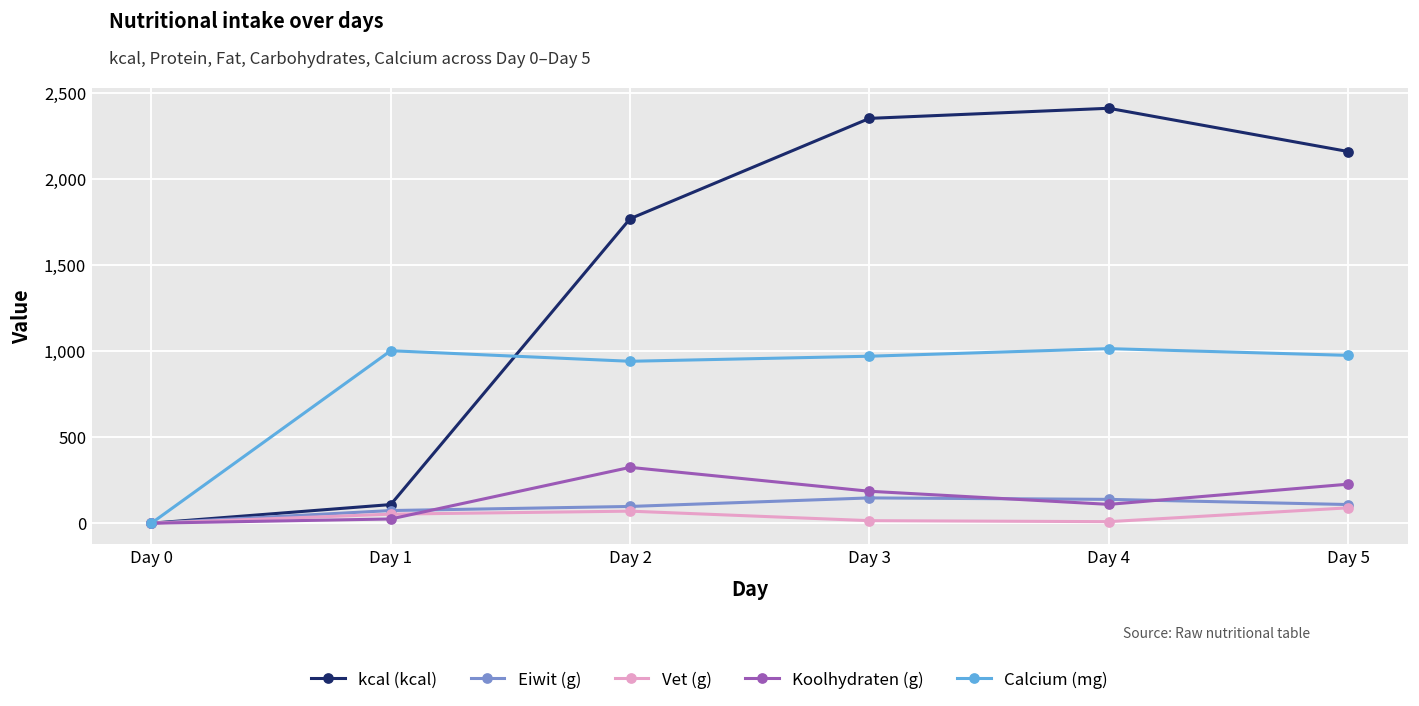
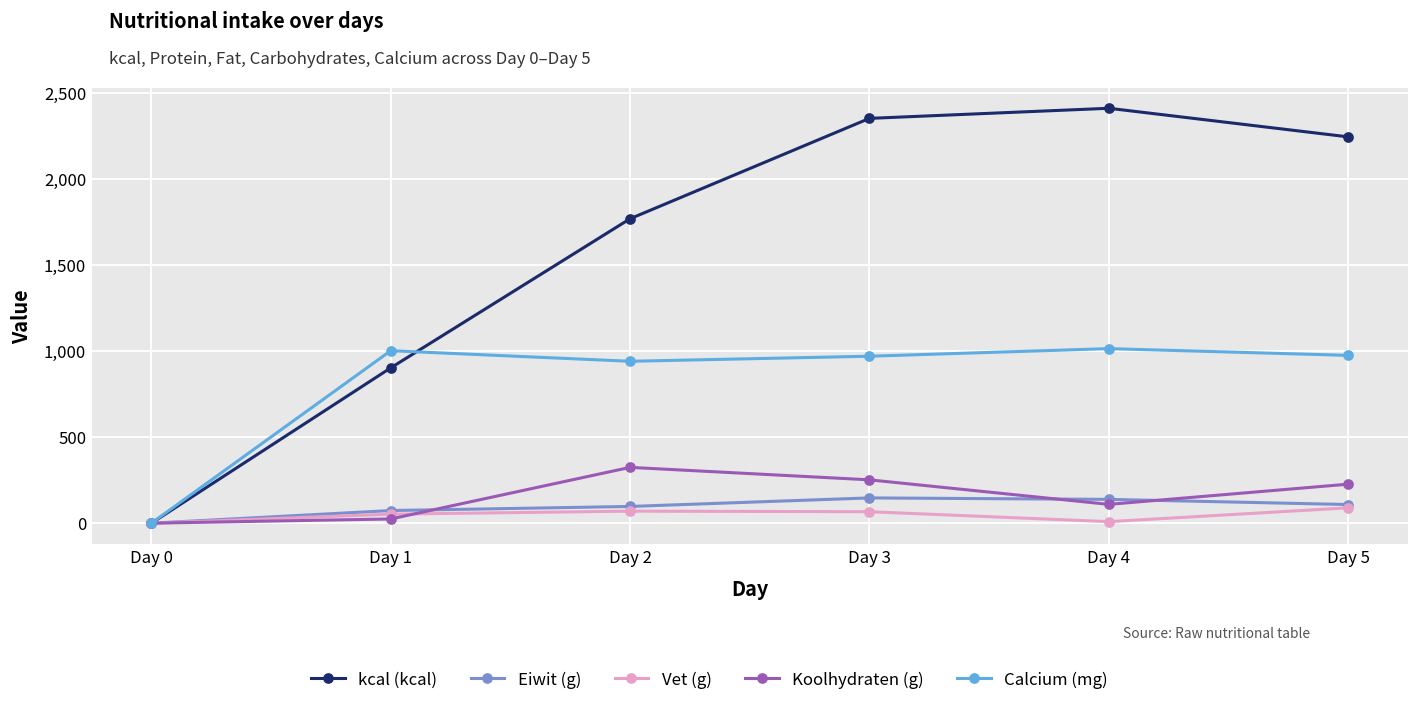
  {
    "kcal (kcal)": {
-     "Day 1": "110",
+     "Day 1": "900",
      "Day 2": "1,770",
      "Day 3": "2,350",
      "Day 4": "2,410",
-     "Day 5": "2,160"
+     "Day 5": "2,240"
    },
    "Vet (g)": {
      "Day 1": "50",
      "Day 2": "70",
-     "Day 3": "10",
+     "Day 3": "70",
      "Day 4": "10",
      "Day 5": "90"
    },
    "Koolhydraten (g)": {
      "Day 1": "20",
      "Day 2": "320",
-     "Day 3": "190",
+     "Day 3": "250",
      "Day 4": "110",
      "Day 5": "230"
    }
  }
